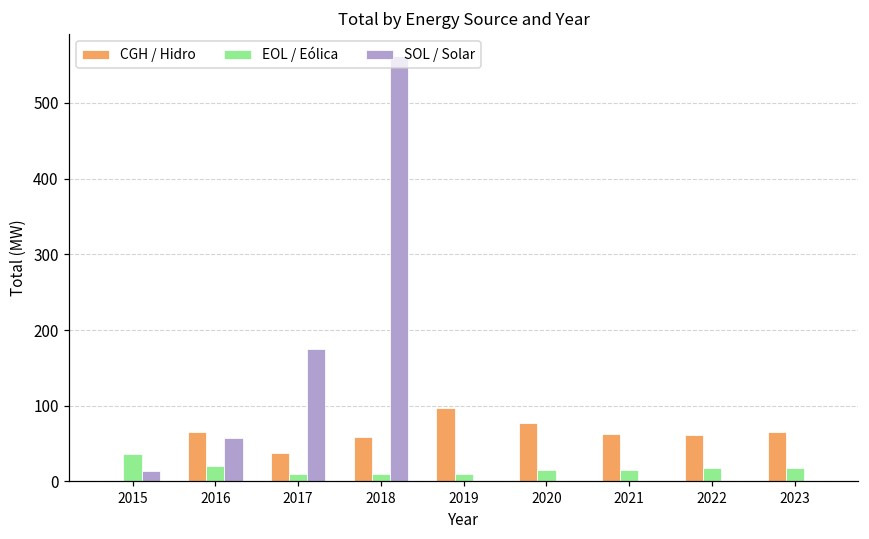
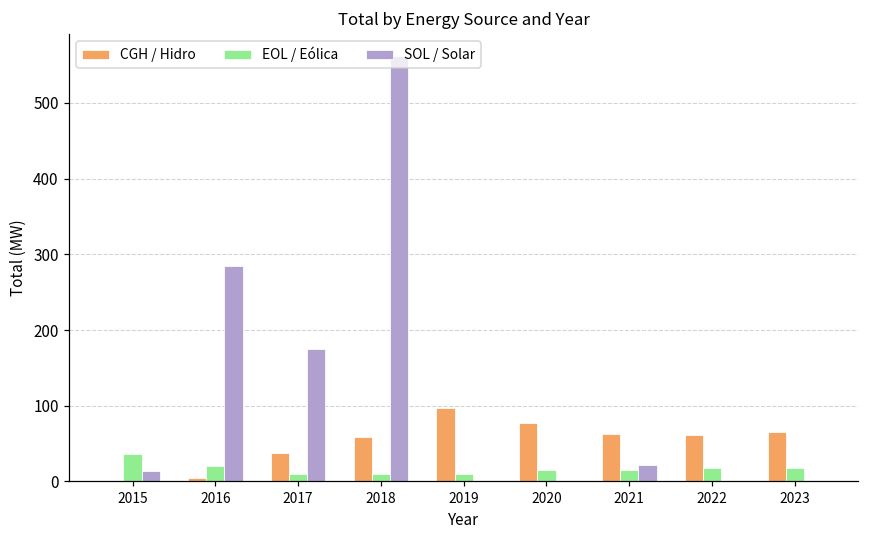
  {
    "CGH / Hidro": {
-     "2016": 60,
+     "2016": 0,
      "2017": 40,
      "2018": 60,
      "2019": 100,
      "2020": 80,
      "2021": 60,
      "2022": 60,
      "2023": 60
    },
    "EOL / Eólica": {
      "2015": 40,
      "2016": 20,
      "2017": 10,
      "2018": 10,
      "2019": 10,
      "2020": 10,
      "2021": 20,
      "2022": 20,
      "2023": 20
    },
    "SOL / Solar": {
      "2015": 10,
-     "2016": 60,
+     "2016": 290,
      "2017": 170,
      "2019": 0,
      "2020": 0,
-     "2021": 0,
+     "2021": 20,
      "2022": 0,
      "2023": 0
    }
  }
